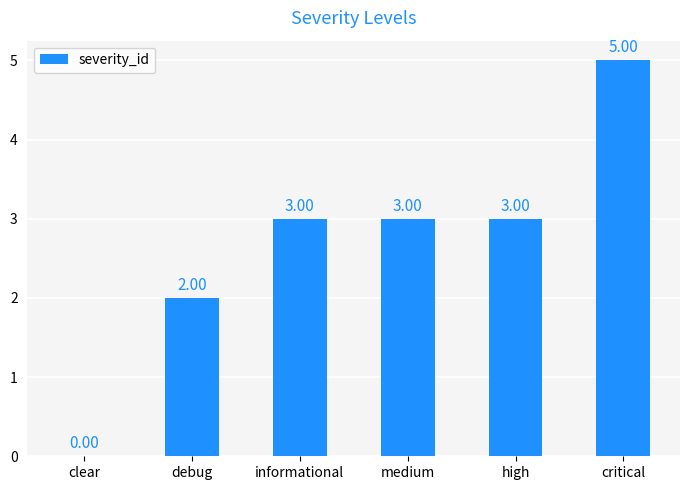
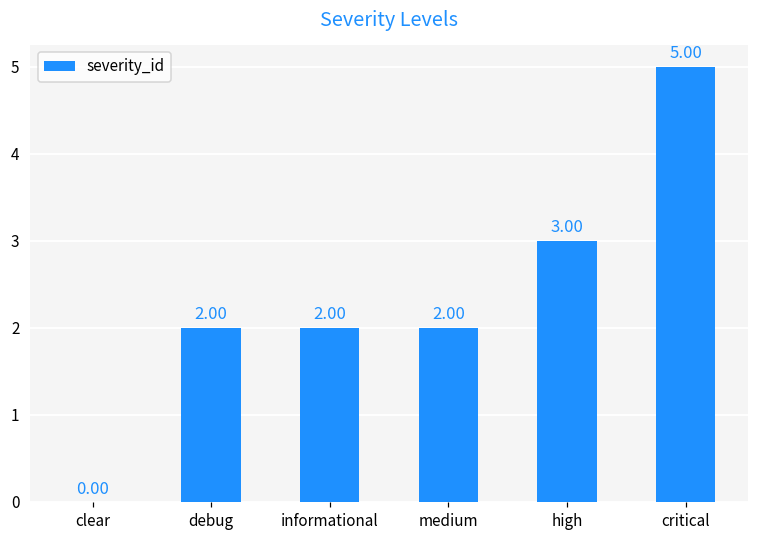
  {
    "clear": 0.00,
    "debug": 2.00,
-   "informational": 3.00,
-   "medium": 3.00,
+   "informational": 2.00,
+   "medium": 2.00,
    "high": 3.00,
    "critical": 5.00
  }
